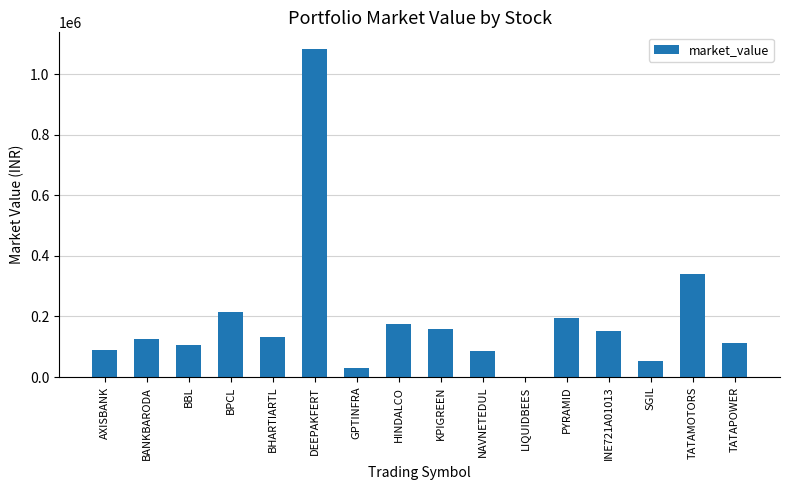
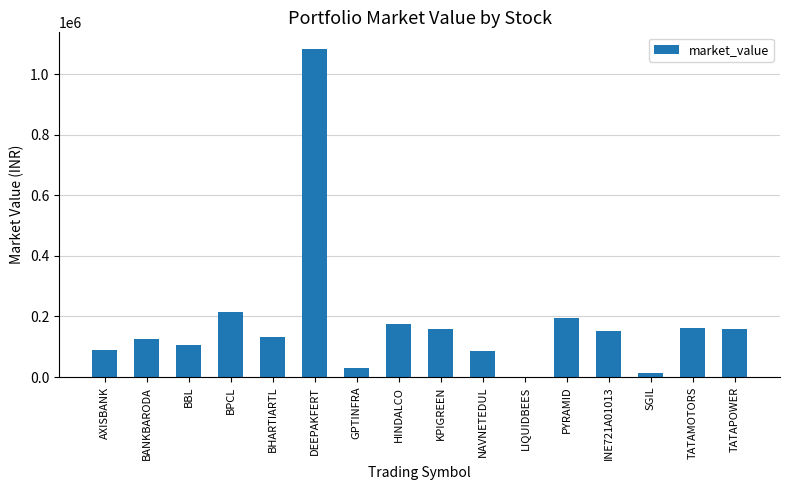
  {
    "AXISBANK": 90000,
    "BANKBARODA": 130000,
    "BBL": 110000,
    "BPCL": 210000,
    "BHARTIARTL": 130000,
    "DEEPAKFERT": 1080000,
    "GPTINFRA": 30000,
    "HINDALCO": 170000,
    "KPIGREEN": 160000,
    "NAVNETEDUL": 90000,
    "PYRAMID": 190000,
    "INE721A01013": 150000,
-   "SGIL": 50000,
-   "TATAMOTORS": 340000,
-   "TATAPOWER": 110000
+   "SGIL": 10000,
+   "TATAMOTORS": 160000,
+   "TATAPOWER": 160000
  }
